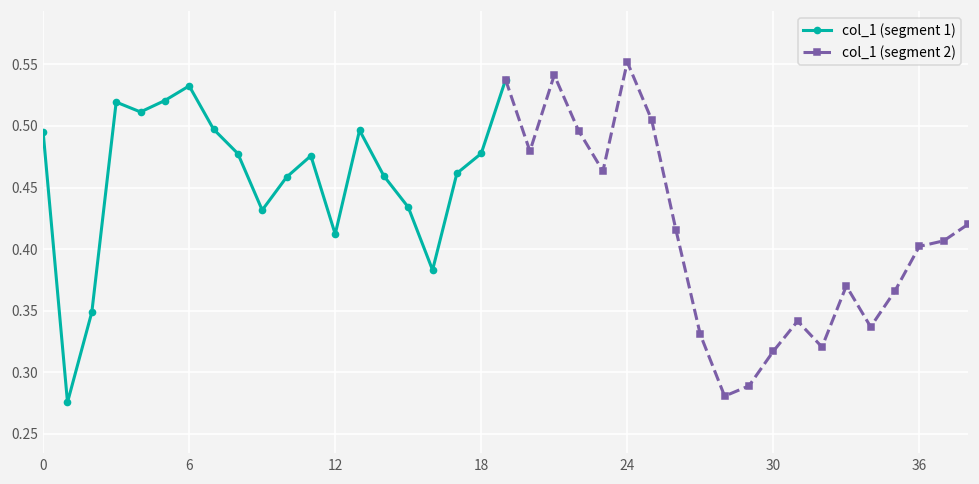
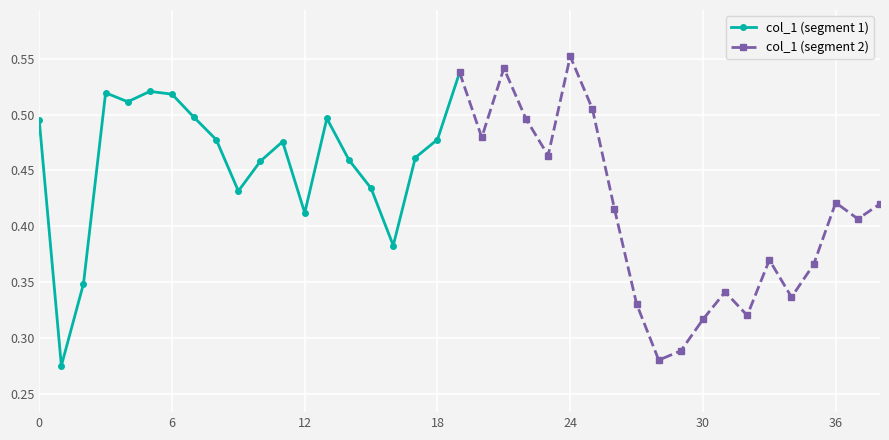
  {
    "col_1 (segment 1)": {
      "0": 0.495,
-     "6": 0.533,
+     "6": 0.518,
      "12": 0.412,
      "18": 0.478
    },
    "col_1 (segment 2)": {
      "24": 0.552,
      "30": 0.317,
-     "36": 0.402
+     "36": 0.421
    }
  }
